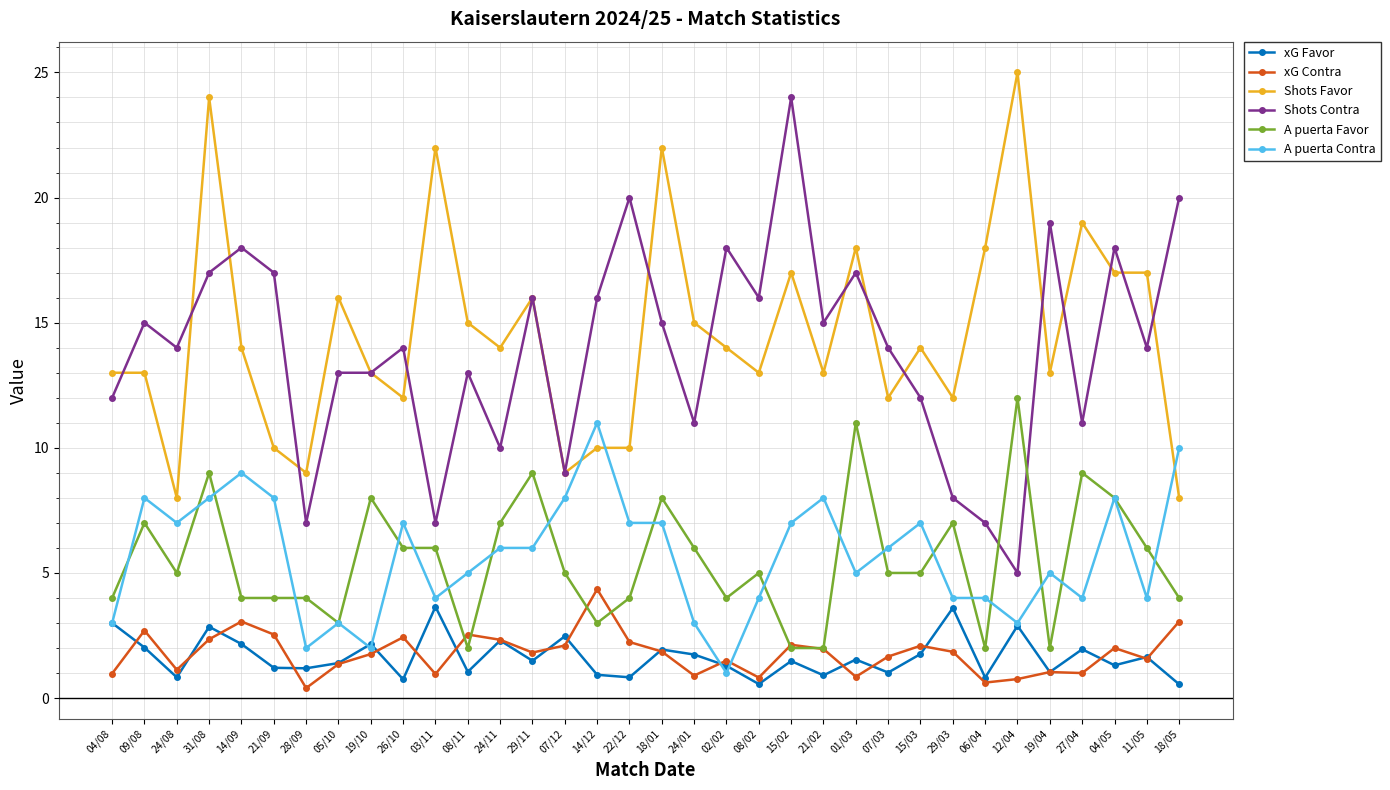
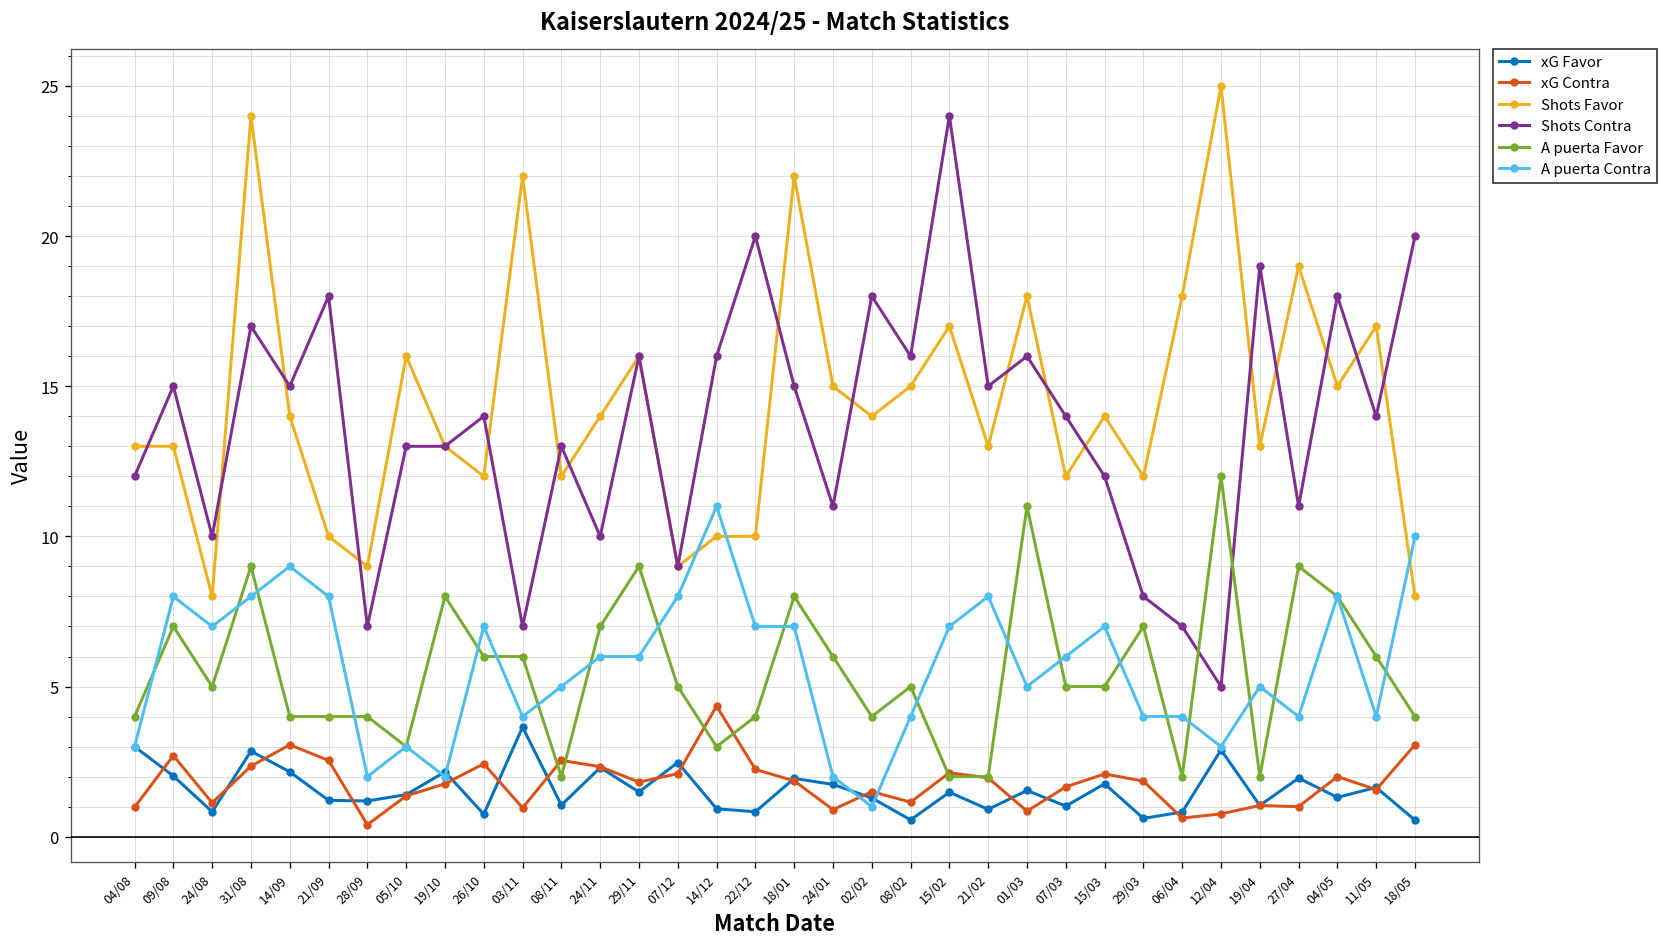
  {
    "xG Favor": {
      "09/08": 2.0,
      "24/08": 0.8,
      "31/08": 2.9,
      "14/09": 2.2,
      "21/09": 1.2,
      "28/09": 1.2,
      "19/10": 2.2,
      "26/10": 0.8,
      "03/11": 3.7,
      "08/11": 1.1,
      "29/11": 1.5,
      "07/12": 2.5,
      "14/12": 0.9,
      "22/12": 0.8,
      "24/01": 1.7,
      "02/02": 1.3,
      "08/02": 0.6,
      "15/02": 1.5,
      "21/02": 0.9,
      "01/03": 1.5,
      "07/03": 1.0,
      "15/03": 1.8,
-     "29/03": 3.6,
+     "29/03": 0.6,
      "06/04": 0.8,
      "12/04": 2.9,
      "27/04": 2.0,
      "04/05": 1.3,
      "18/05": 0.6
    },
    "xG Contra": {
      "04/08": 1.0,
      "09/08": 2.7,
      "24/08": 1.1,
      "31/08": 2.4,
      "14/09": 3.1,
      "21/09": 2.5,
      "28/09": 0.4,
      "19/10": 1.8,
      "26/10": 2.4,
      "03/11": 1.0,
      "08/11": 2.5,
      "29/11": 1.8,
      "07/12": 2.1,
      "14/12": 4.4,
      "22/12": 2.2,
      "24/01": 0.9,
      "02/02": 1.5,
-     "08/02": 0.8,
+     "08/02": 1.2,
      "15/02": 2.1,
      "01/03": 0.9,
      "07/03": 1.7,
      "15/03": 2.1,
      "29/03": 1.9,
      "06/04": 0.6,
      "12/04": 0.8,
      "27/04": 1.0,
      "04/05": 2.0,
      "18/05": 3.1
    },
    "Shots Favor": {
      "04/08": 13,
      "09/08": 13,
      "24/08": 8,
      "31/08": 24,
      "14/09": 14,
      "21/09": 10,
      "28/09": 9,
      "05/10": 16,
      "26/10": 12,
      "03/11": 22,
-     "08/11": 15,
+     "08/11": 12,
      "24/11": 14,
      "14/12": 10,
      "22/12": 10,
      "18/01": 22,
      "24/01": 15,
      "02/02": 14,
-     "08/02": 13,
+     "08/02": 15,
      "15/02": 17,
      "21/02": 13,
      "01/03": 18,
      "07/03": 12,
      "15/03": 14,
      "29/03": 12,
      "06/04": 18,
      "12/04": 25,
      "19/04": 13,
      "27/04": 19,
-     "04/05": 17,
+     "04/05": 15,
      "11/05": 17,
      "18/05": 8
    },
    "Shots Contra": {
      "04/08": 12,
      "09/08": 15,
-     "24/08": 14,
+     "24/08": 10,
      "31/08": 17,
-     "14/09": 18,
-     "21/09": 17,
+     "14/09": 15,
+     "21/09": 18,
      "28/09": 7,
      "05/10": 13,
      "26/10": 14,
      "03/11": 7,
      "08/11": 13,
      "24/11": 10,
      "14/12": 16,
      "22/12": 20,
      "18/01": 15,
      "24/01": 11,
      "02/02": 18,
      "08/02": 16,
      "15/02": 24,
      "21/02": 15,
-     "01/03": 17,
+     "01/03": 16,
      "07/03": 14,
      "15/03": 12,
      "29/03": 8,
      "06/04": 7,
      "12/04": 5,
      "19/04": 19,
      "27/04": 11,
      "04/05": 18,
      "11/05": 14,
      "18/05": 20
    },
    "A puerta Favor": {
      "04/08": 4.0,
      "09/08": 7.0,
      "24/08": 5.0,
      "31/08": 9.0,
      "14/09": 4.0,
      "21/09": 4.0,
      "28/09": 4.0,
      "19/10": 8.0,
      "26/10": 6.0,
      "03/11": 6.0,
      "08/11": 2.0,
      "24/11": 7.0,
      "29/11": 9.0,
      "07/12": 5.0,
      "14/12": 3.0,
      "22/12": 4.0,
      "18/01": 8.0,
      "24/01": 6.0,
      "02/02": 4.0,
      "08/02": 5.0,
      "15/02": 2.0,
      "01/03": 11.0,
      "07/03": 5.0,
      "15/03": 5.0,
      "29/03": 7.0,
      "06/04": 2.0,
      "12/04": 12.0,
      "19/04": 2.0,
      "27/04": 9.0,
      "11/05": 6.0,
      "18/05": 4.0
    },
    "A puerta Contra": {
      "09/08": 8,
      "24/08": 7,
      "31/08": 8,
      "14/09": 9,
      "21/09": 8,
      "28/09": 2,
      "19/10": 2,
      "26/10": 7,
      "03/11": 4,
      "08/11": 5,
      "24/11": 6,
      "29/11": 6,
      "07/12": 8,
      "14/12": 11,
      "22/12": 7,
      "18/01": 7,
-     "24/01": 3,
+     "24/01": 2,
      "02/02": 1,
      "08/02": 4,
      "15/02": 7,
      "21/02": 8,
      "01/03": 5,
      "07/03": 6,
      "15/03": 7,
      "29/03": 4,
      "06/04": 4,
      "12/04": 3,
      "19/04": 5,
      "27/04": 4,
      "11/05": 4,
      "18/05": 10
    }
  }
